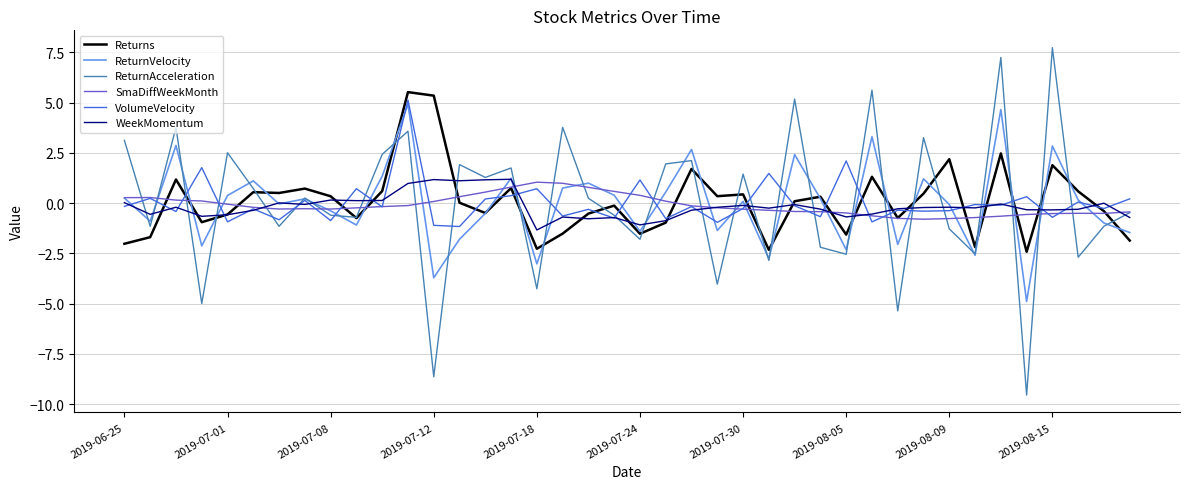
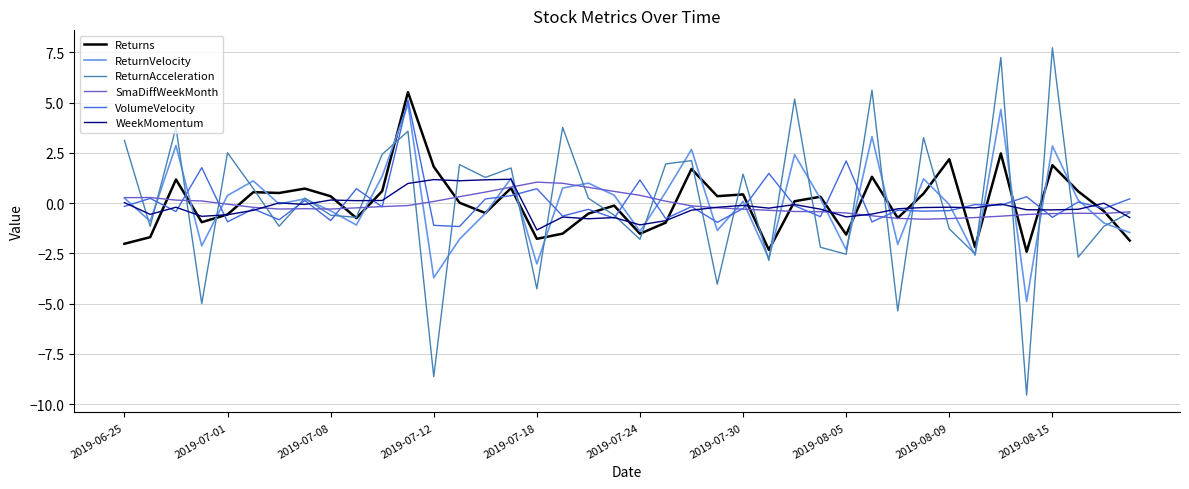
  {
    "Returns": {
      "2019-06-25": -2.0,
      "2019-07-08": 0.3,
-     "2019-07-12": 5.4,
-     "2019-07-18": -2.3,
+     "2019-07-12": 1.8,
+     "2019-07-18": -1.8,
      "2019-07-30": 0.4,
      "2019-08-05": -1.6,
      "2019-08-09": 2.2,
      "2019-08-15": 1.9
    },
    "WeekMomentum": {
      "2019-06-25": 0.0,
      "2019-07-08": 0.2,
      "2019-07-12": 1.2,
      "2019-07-18": -1.3,
      "2019-07-24": -1.1,
      "2019-07-30": -0.1,
      "2019-08-05": -0.7,
      "2019-08-09": -0.2,
      "2019-08-15": -0.3
    }
  }
